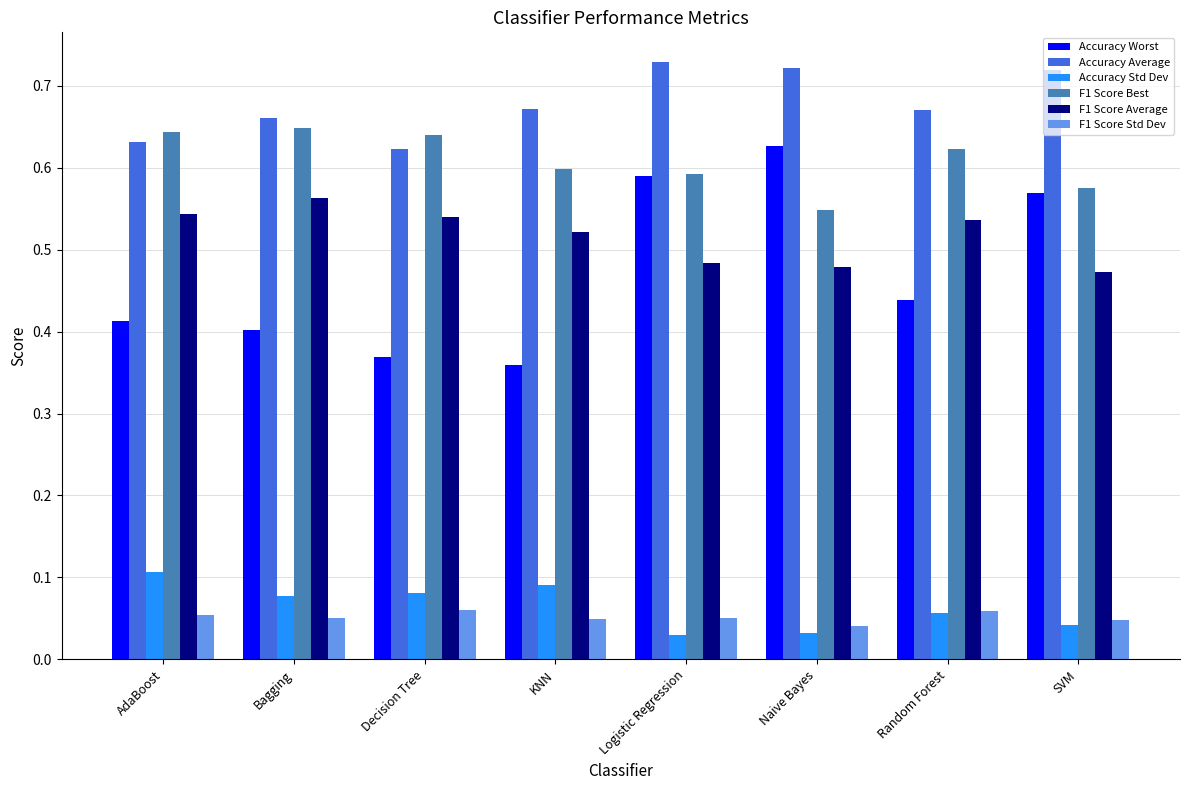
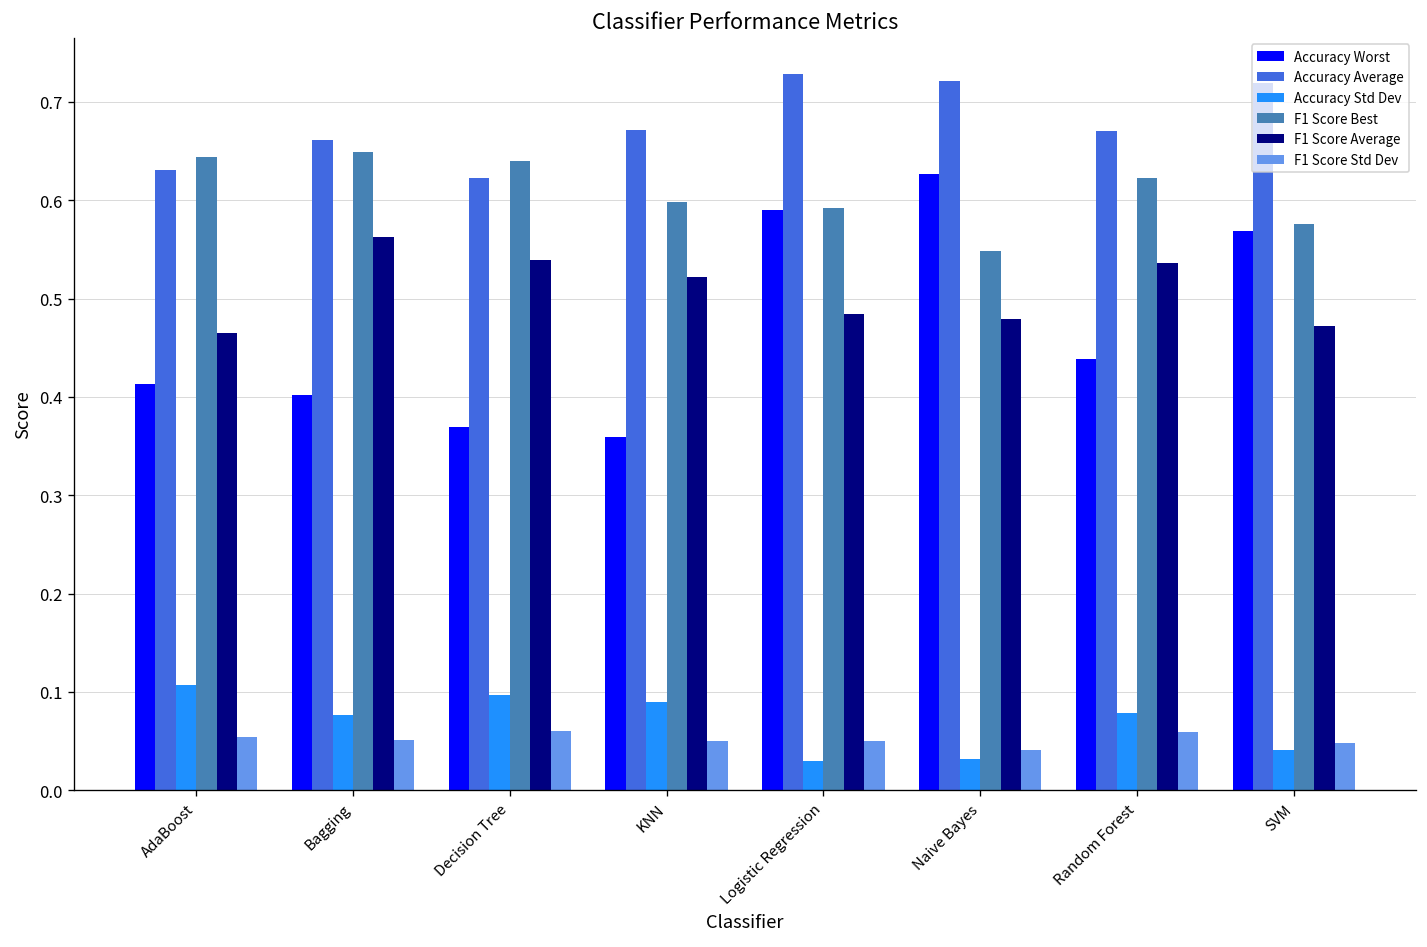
  {
    "Accuracy Worst": {
      "AdaBoost": 0.41,
      "Bagging": 0.40,
      "Decision Tree": 0.37,
      "KNN": 0.36,
      "Logistic Regression": 0.59,
      "Naive Bayes": 0.63,
      "Random Forest": 0.44,
      "SVM": 0.57
    },
    "Accuracy Std Dev": {
      "AdaBoost": 0.11,
      "Bagging": 0.08,
-     "Decision Tree": 0.08,
+     "Decision Tree": 0.10,
      "KNN": 0.09,
      "Logistic Regression": 0.03,
      "Naive Bayes": 0.03,
-     "Random Forest": 0.06,
+     "Random Forest": 0.08,
      "SVM": 0.04
    },
    "F1 Score Average": {
-     "AdaBoost": 0.54,
+     "AdaBoost": 0.46,
      "Bagging": 0.56,
      "Decision Tree": 0.54,
      "KNN": 0.52,
      "Logistic Regression": 0.48,
      "Naive Bayes": 0.48,
      "Random Forest": 0.54,
      "SVM": 0.47
    }
  }
